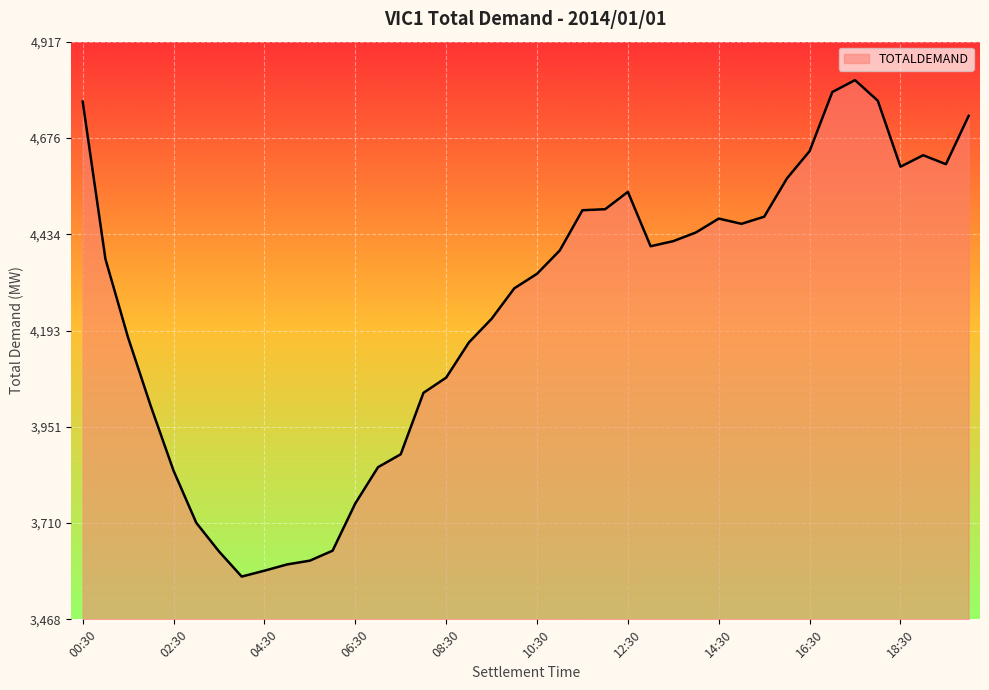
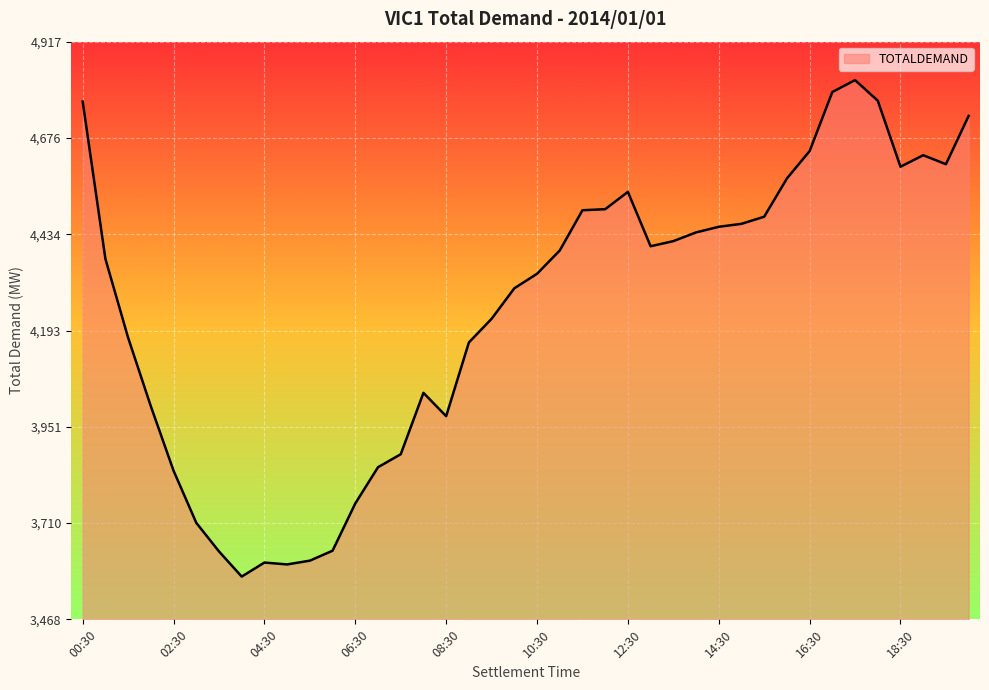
  {
    "00:30": "4,770",
    "02:30": "3,840",
-   "04:30": "3,590",
+   "04:30": "3,610",
    "06:30": "3,760",
-   "08:30": "4,080",
+   "08:30": "3,980",
    "10:30": "4,340",
    "12:30": "4,540",
-   "14:30": "4,470",
+   "14:30": "4,450",
    "16:30": "4,640",
    "18:30": "4,600"
  }
